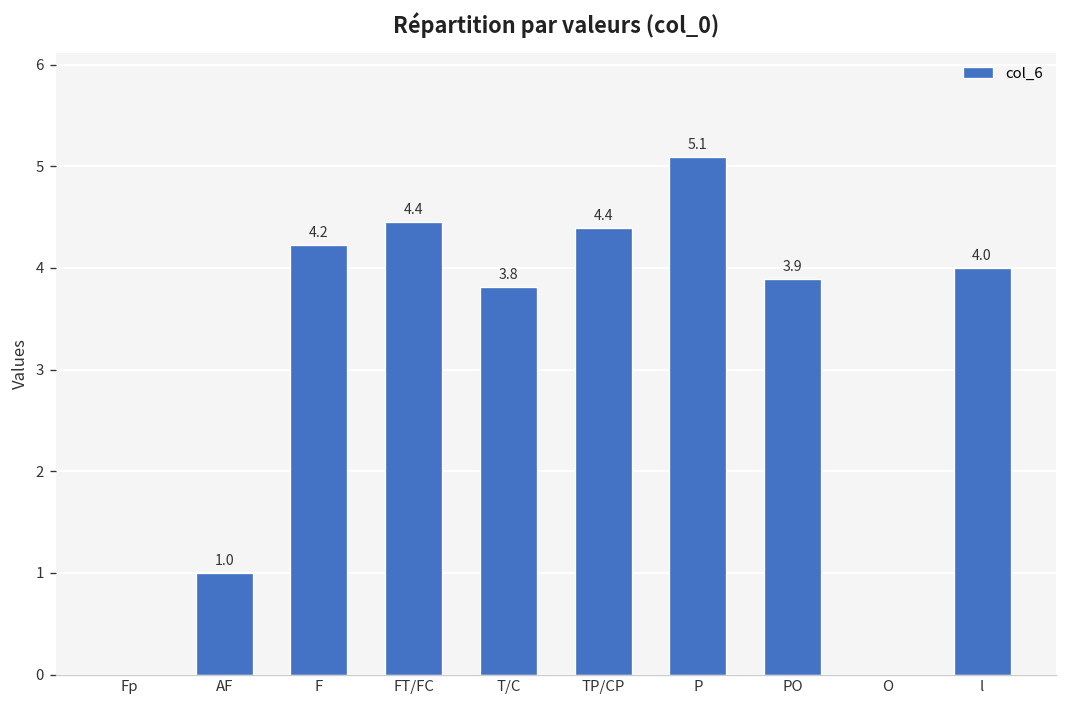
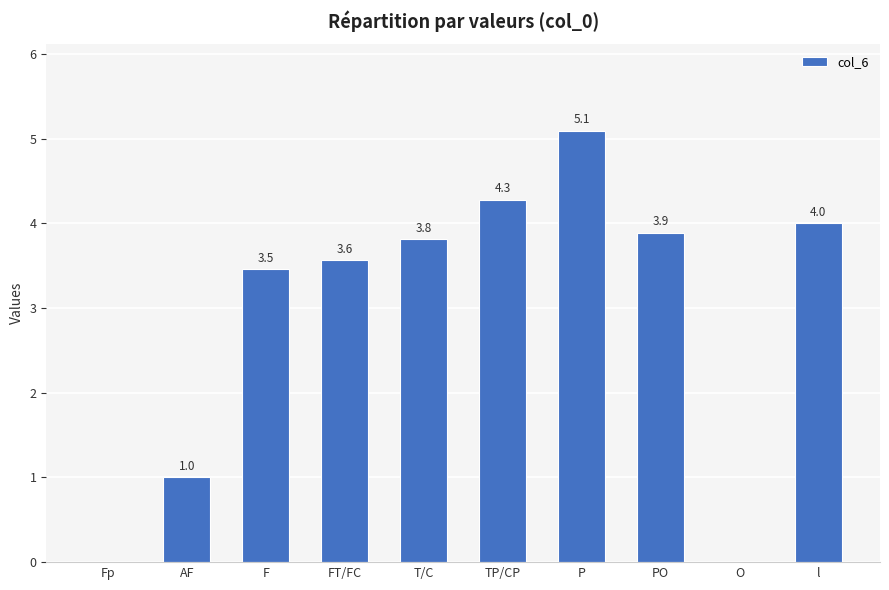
  {
    "AF": 1.0,
-   "F": 4.2,
-   "FT/FC": 4.4,
+   "F": 3.5,
+   "FT/FC": 3.6,
    "T/C": 3.8,
-   "TP/CP": 4.4,
+   "TP/CP": 4.3,
    "P": 5.1,
    "PO": 3.9,
    "l": 4.0
  }
